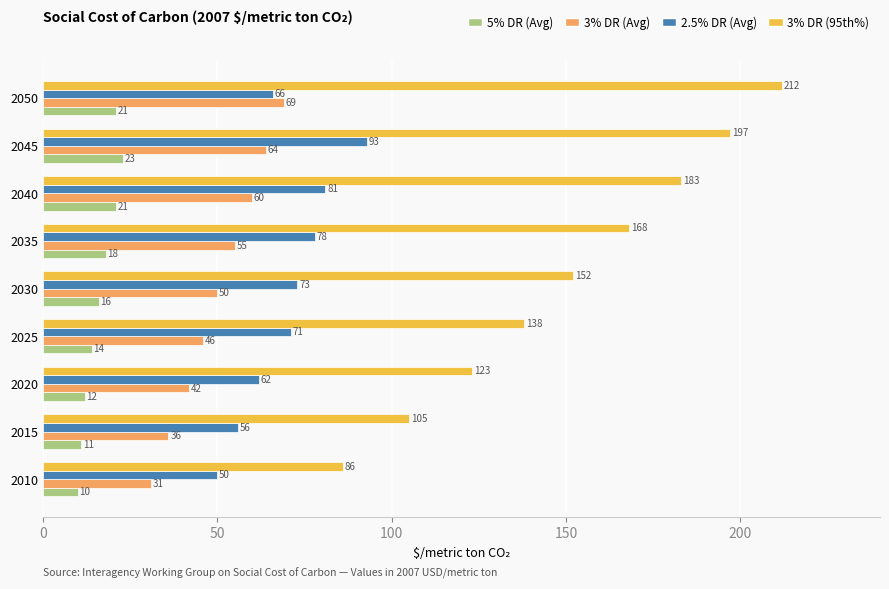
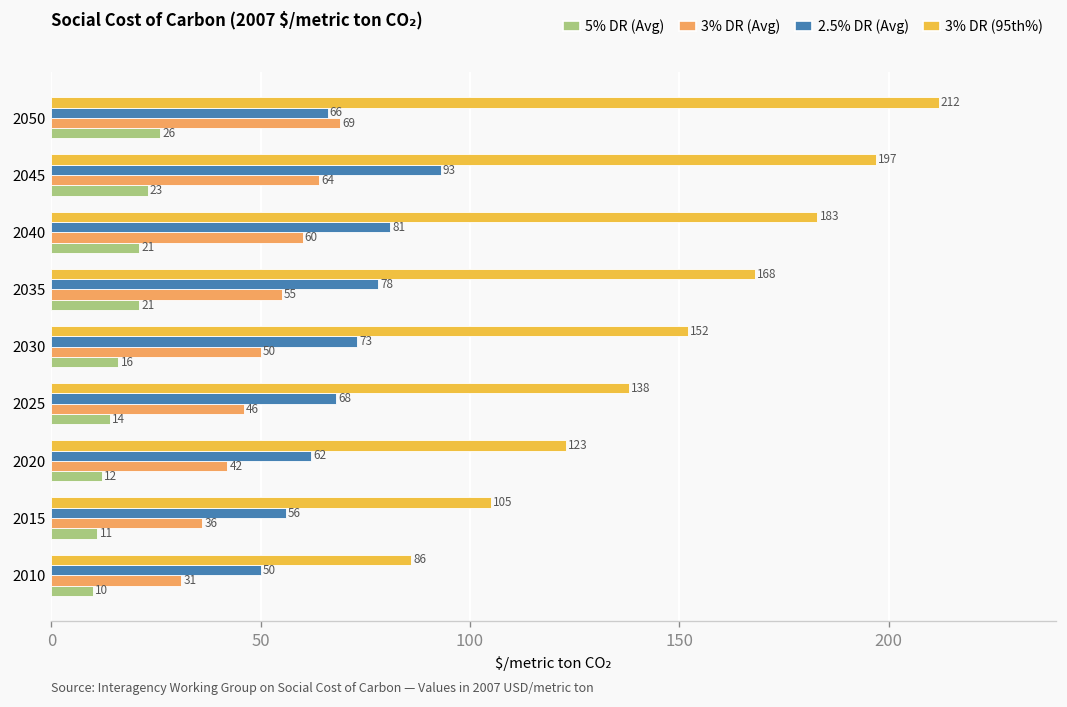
  {
    "5% DR (Avg)": {
-     "2050": 21,
+     "2050": 26,
      "2045": 23,
      "2040": 21,
-     "2035": 18,
+     "2035": 21,
      "2030": 16,
      "2025": 14,
      "2020": 12,
      "2015": 11,
      "2010": 10
    },
    "2.5% DR (Avg)": {
      "2050": 66,
      "2045": 93,
      "2040": 81,
      "2035": 78,
      "2030": 73,
-     "2025": 71,
+     "2025": 68,
      "2020": 62,
      "2015": 56,
      "2010": 50
    }
  }
